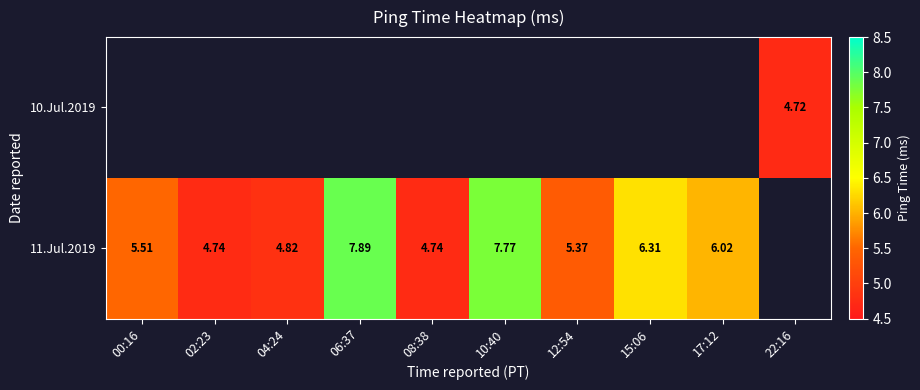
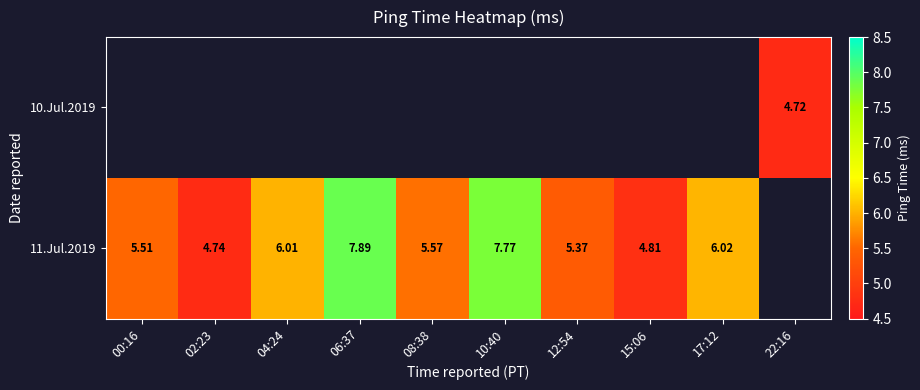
  {
    "10.Jul.2019": {
      "22:16": 4.72
    },
    "11.Jul.2019": {
      "00:16": 5.51,
      "02:23": 4.74,
-     "04:24": 4.82,
+     "04:24": 6.01,
      "06:37": 7.89,
-     "08:38": 4.74,
+     "08:38": 5.57,
      "10:40": 7.77,
      "12:54": 5.37,
-     "15:06": 6.31,
+     "15:06": 4.81,
      "17:12": 6.02
    }
  }
